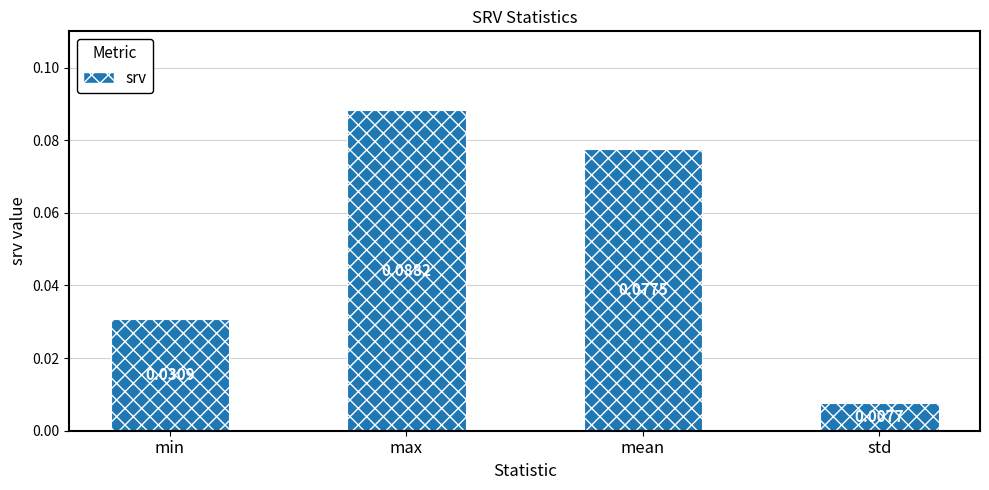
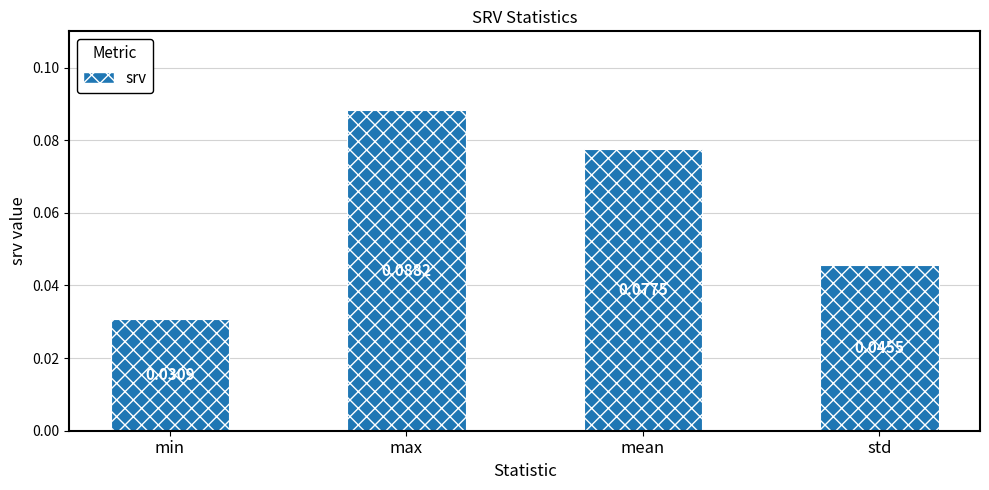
  {
    "min": 0.0309,
    "max": 0.0882,
    "mean": 0.0775,
-   "std": 0.0077
+   "std": 0.0455
  }
